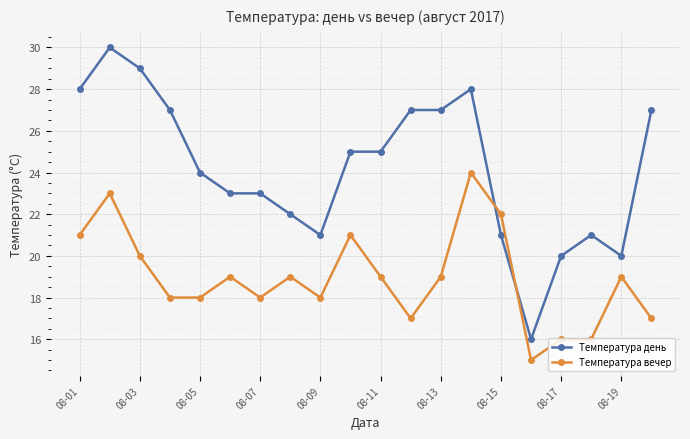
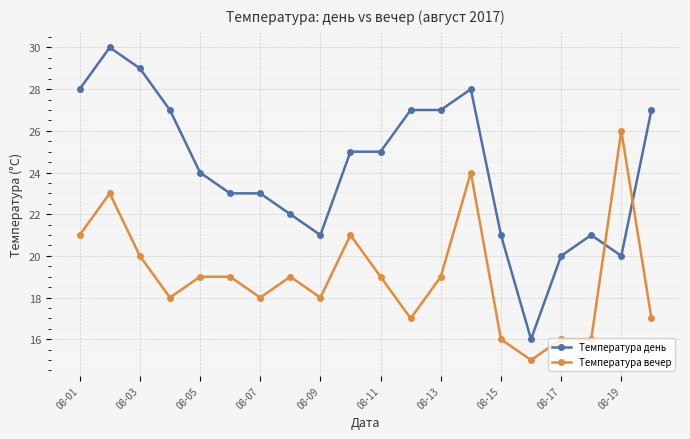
  {
    "Температура день": {
      "08-01": 28,
      "08-03": 29,
      "08-05": 24,
      "08-07": 23,
      "08-09": 21,
      "08-11": 25,
      "08-13": 27,
      "08-15": 21,
      "08-17": 20,
      "08-19": 20
    },
    "Температура вечер": {
      "08-01": 21,
      "08-03": 20,
-     "08-05": 18,
+     "08-05": 19,
      "08-07": 18,
      "08-09": 18,
      "08-11": 19,
      "08-13": 19,
-     "08-15": 22,
-     "08-19": 19
+     "08-15": 16,
+     "08-19": 26
    }
  }
